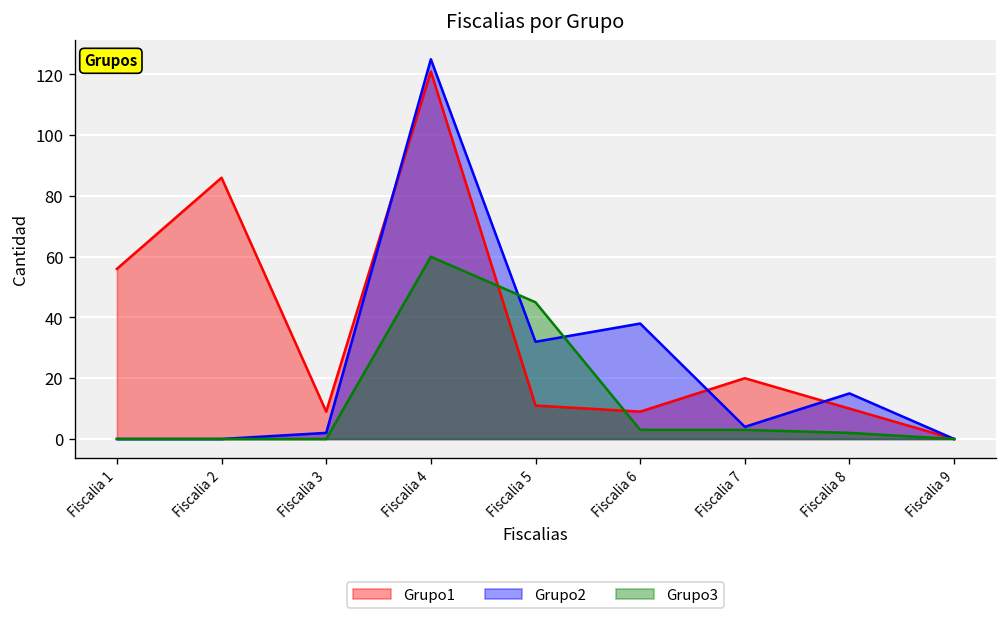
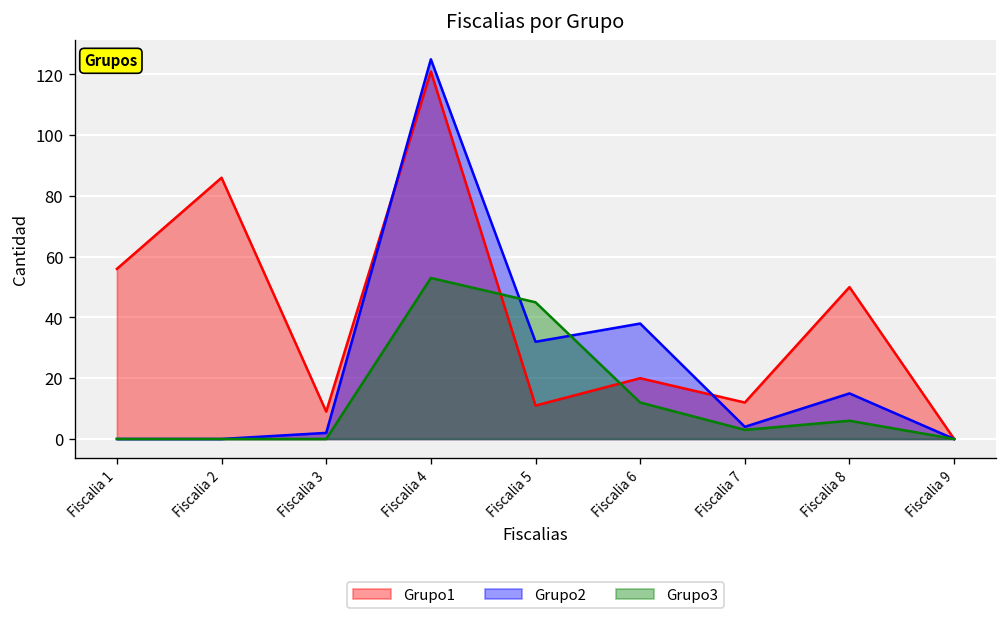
  {
    "Grupo1": {
      "Fiscalia 1": 56,
      "Fiscalia 2": 86,
      "Fiscalia 3": 9,
      "Fiscalia 4": 121,
      "Fiscalia 5": 11,
-     "Fiscalia 6": 9,
-     "Fiscalia 7": 20,
-     "Fiscalia 8": 10
+     "Fiscalia 6": 20,
+     "Fiscalia 7": 12,
+     "Fiscalia 8": 50
    },
    "Grupo2": {
      "Fiscalia 3": 2,
      "Fiscalia 4": 125,
      "Fiscalia 5": 32,
      "Fiscalia 6": 38,
      "Fiscalia 7": 4,
      "Fiscalia 8": 15
    },
    "Grupo3": {
      "Fiscalia 3": 0,
-     "Fiscalia 4": 60,
+     "Fiscalia 4": 53,
      "Fiscalia 5": 45,
-     "Fiscalia 6": 3,
+     "Fiscalia 6": 12,
      "Fiscalia 7": 3,
-     "Fiscalia 8": 2
+     "Fiscalia 8": 6
    }
  }
